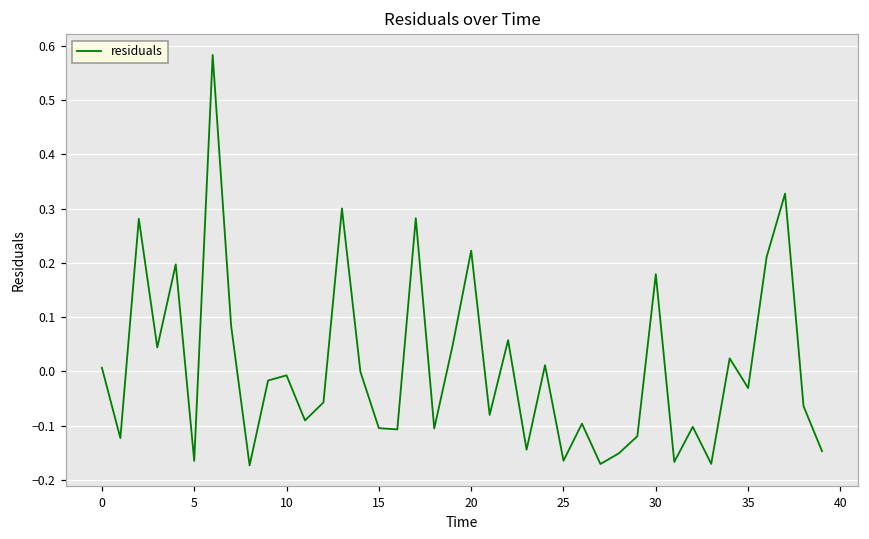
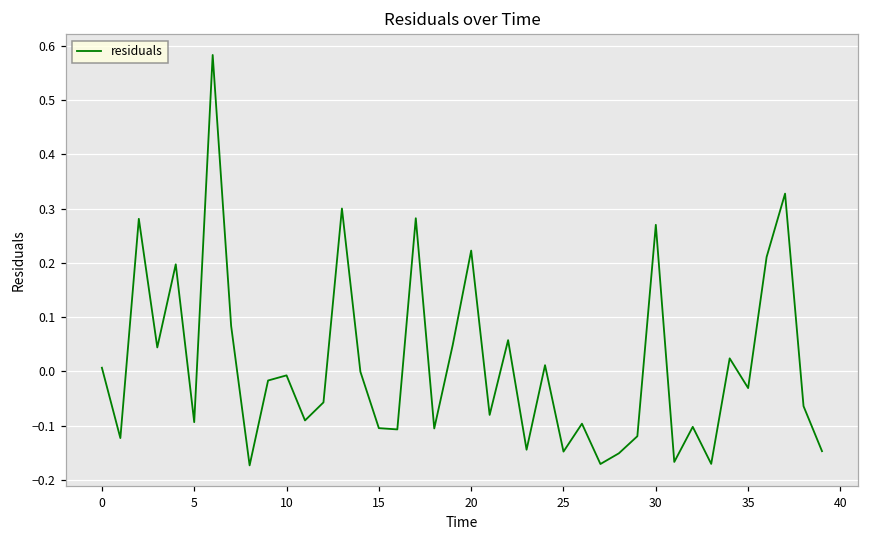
  {
    "0": 0.01,
-   "5": -0.17,
+   "5": -0.09,
    "10": -0.01,
    "15": -0.10,
    "20": 0.22,
-   "25": -0.16,
-   "30": 0.18,
+   "25": -0.15,
+   "30": 0.27,
    "35": -0.03
  }
